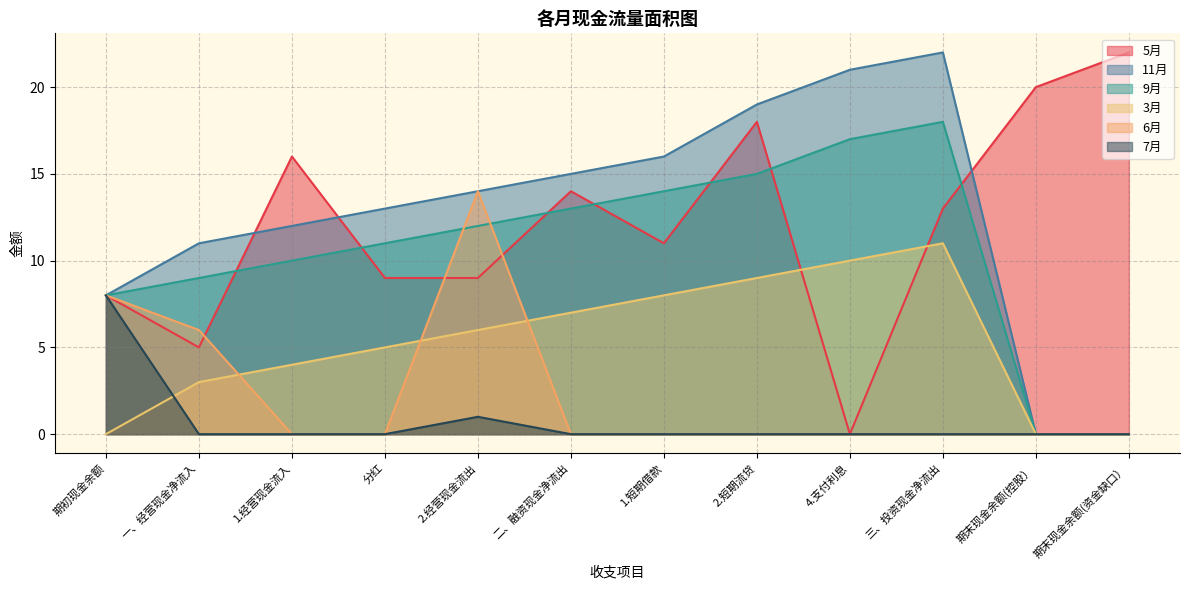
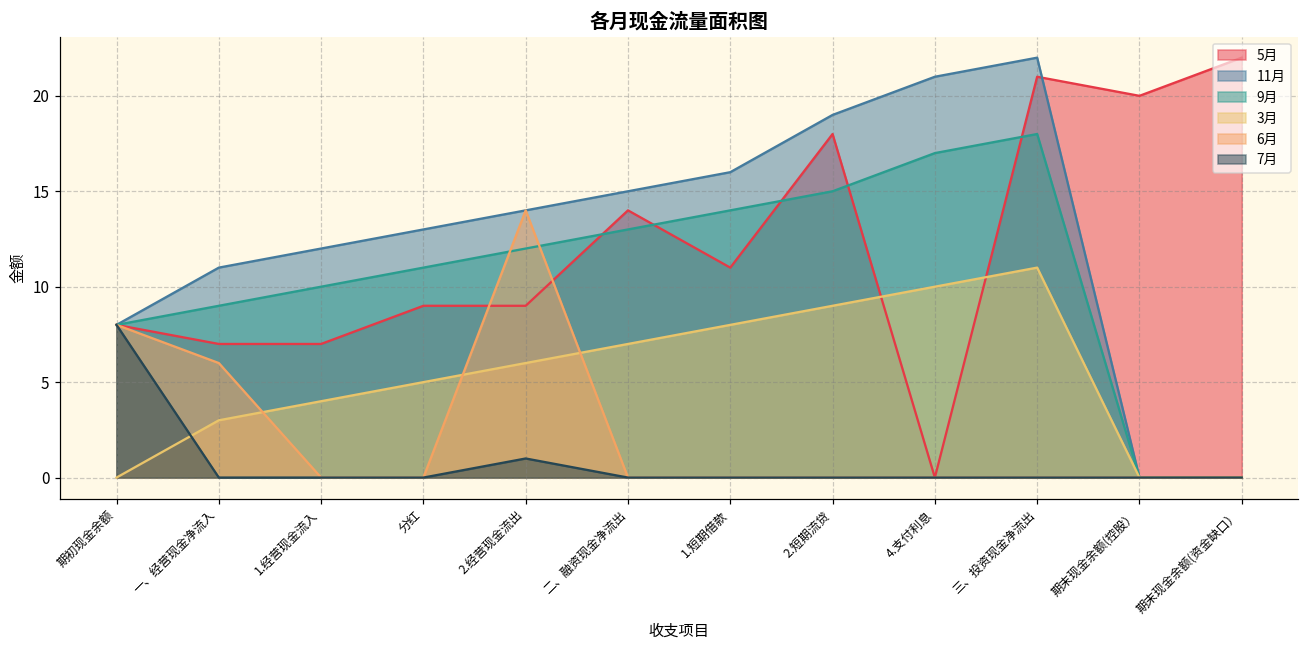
  {
    "5月": {
-     "一、经营现金净流入": 5,
-     "1.经营现金流入": 16,
+     "一、经营现金净流入": 7,
+     "1.经营现金流入": 7,
      "分红": 9,
      "2.经营现金流出": 9,
      "二、融资现金净流出": 14,
      "1.短期借款": 11,
      "2.短期流贷": 18,
-     "三、投资现金净流出": 13,
+     "三、投资现金净流出": 21,
      "期末现金余额(控股）": 20
    },
    "7月": {
      "一、经营现金净流入": 0,
      "2.经营现金流出": 1
    }
  }
